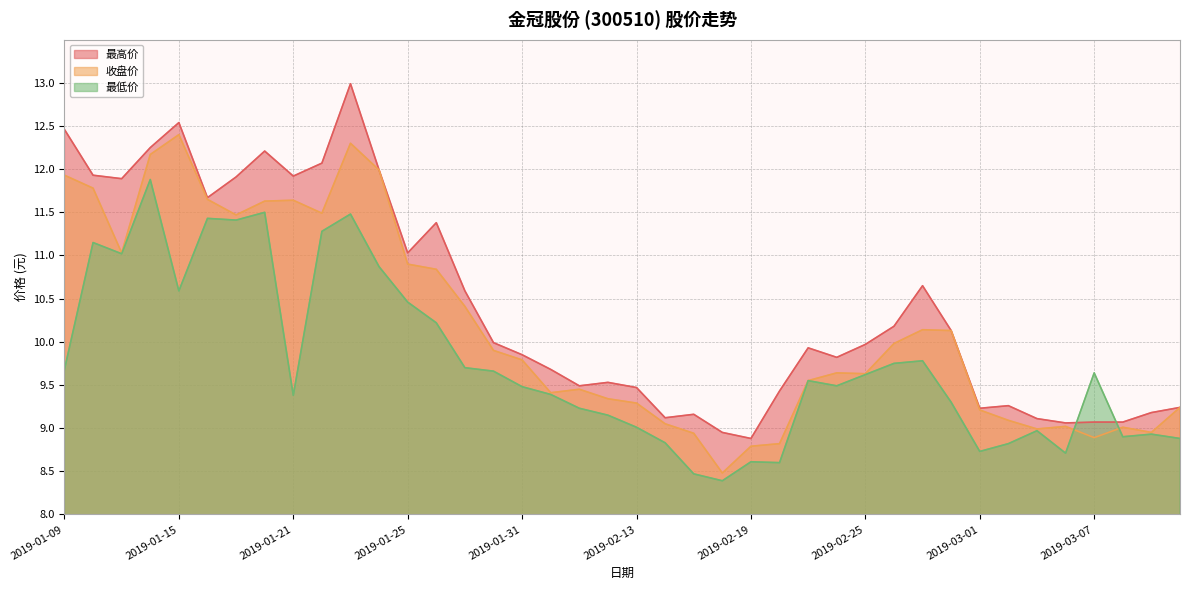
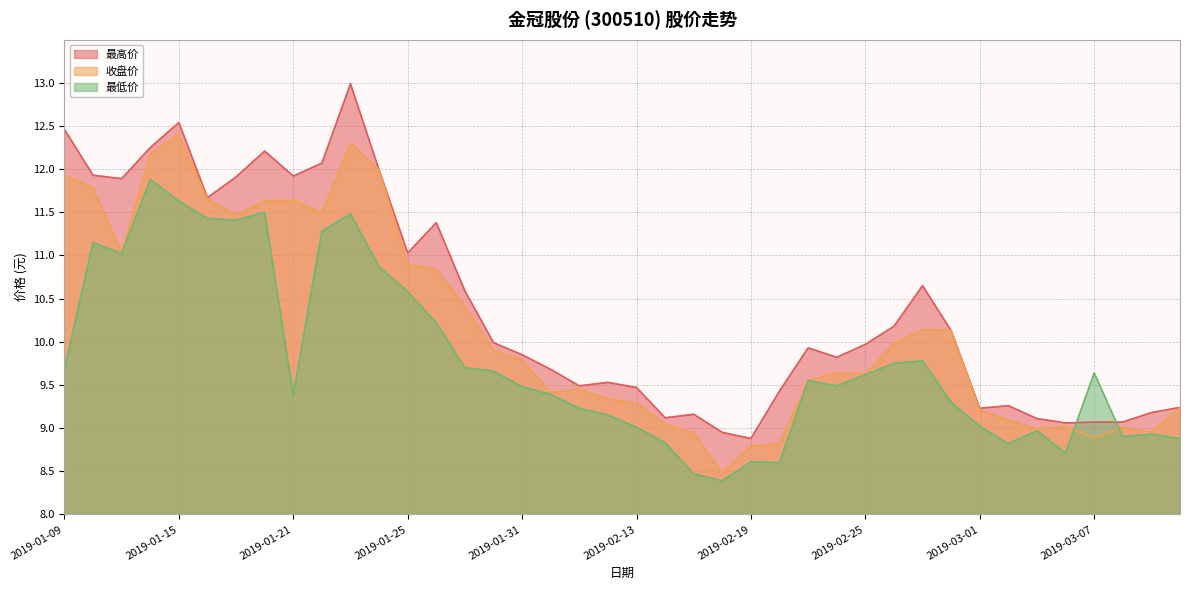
  {
    "最低价": {
      "2019-01-09": 9.7,
-     "2019-01-15": 10.6,
+     "2019-01-15": 11.6,
      "2019-01-21": 9.4,
-     "2019-01-25": 10.5,
+     "2019-01-25": 10.6,
      "2019-01-31": 9.5,
      "2019-02-13": 9.0,
      "2019-02-19": 8.6,
-     "2019-03-01": 8.7,
+     "2019-03-01": 9.0,
      "2019-03-07": 9.6
    }
  }
